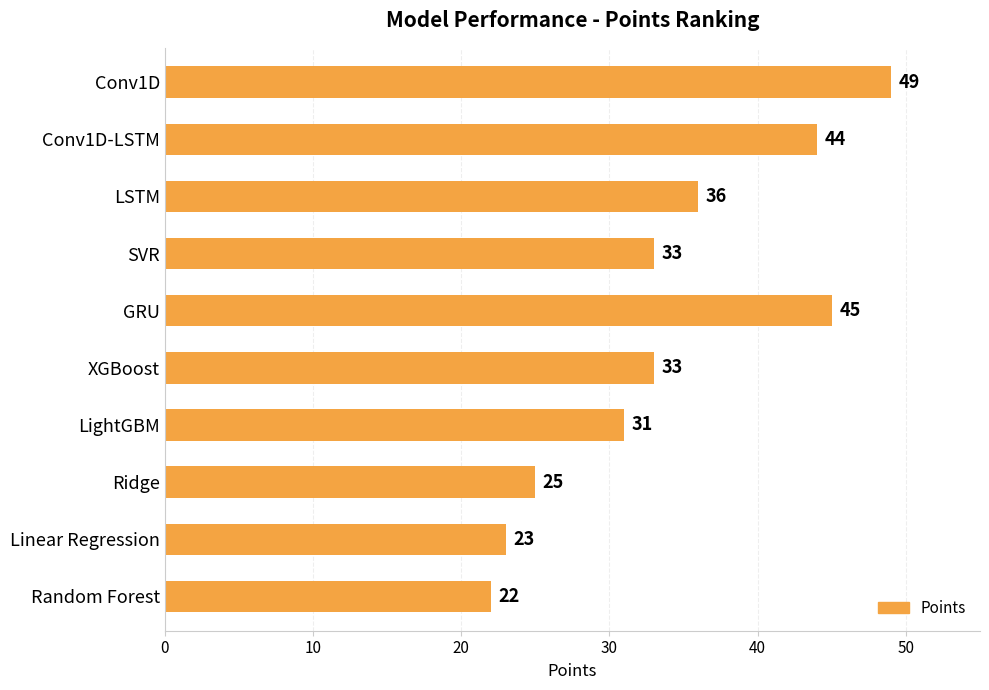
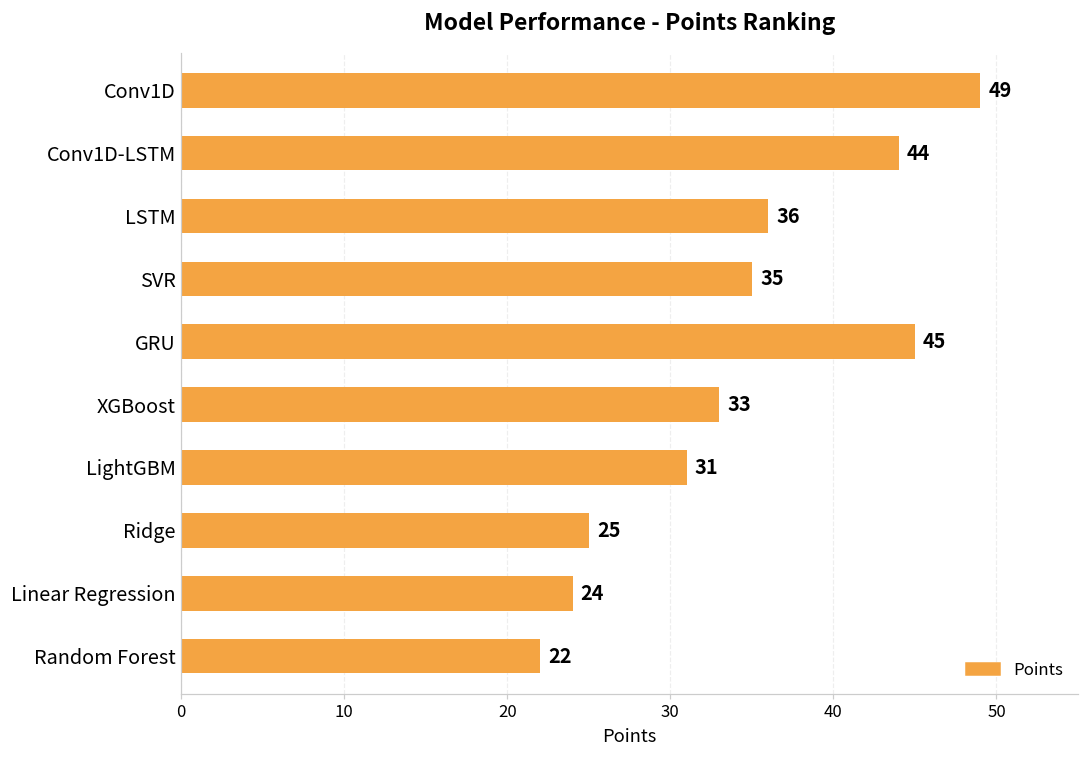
  {
    "Conv1D": 49,
    "Conv1D-LSTM": 44,
    "LSTM": 36,
-   "SVR": 33,
+   "SVR": 35,
    "GRU": 45,
    "XGBoost": 33,
    "LightGBM": 31,
    "Ridge": 25,
-   "Linear Regression": 23,
+   "Linear Regression": 24,
    "Random Forest": 22
  }
